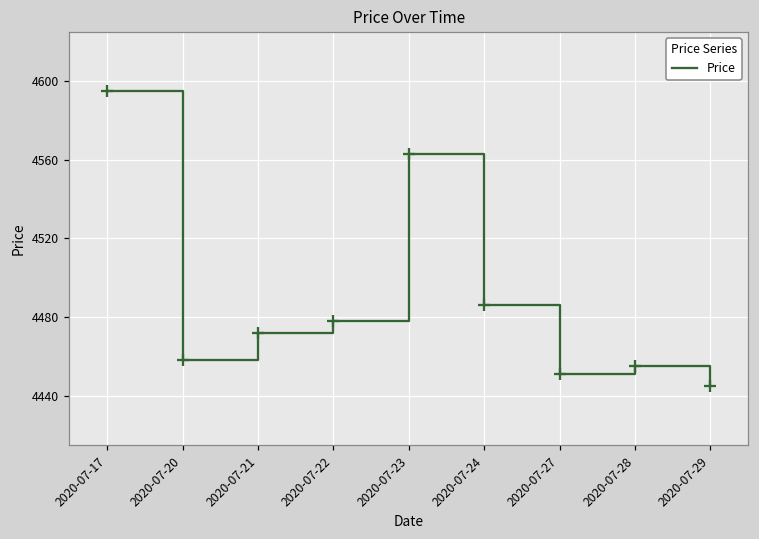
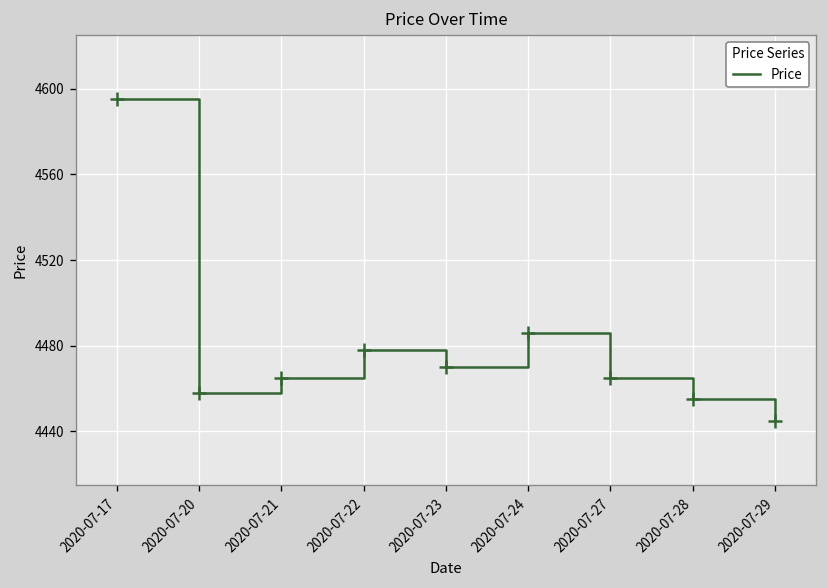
  {
    "2020-07-17": 4595,
    "2020-07-20": 4458,
-   "2020-07-21": 4472,
+   "2020-07-21": 4465,
    "2020-07-22": 4478,
-   "2020-07-23": 4563,
+   "2020-07-23": 4470,
    "2020-07-24": 4486,
-   "2020-07-27": 4451,
+   "2020-07-27": 4465,
    "2020-07-28": 4455,
    "2020-07-29": 4445
  }
